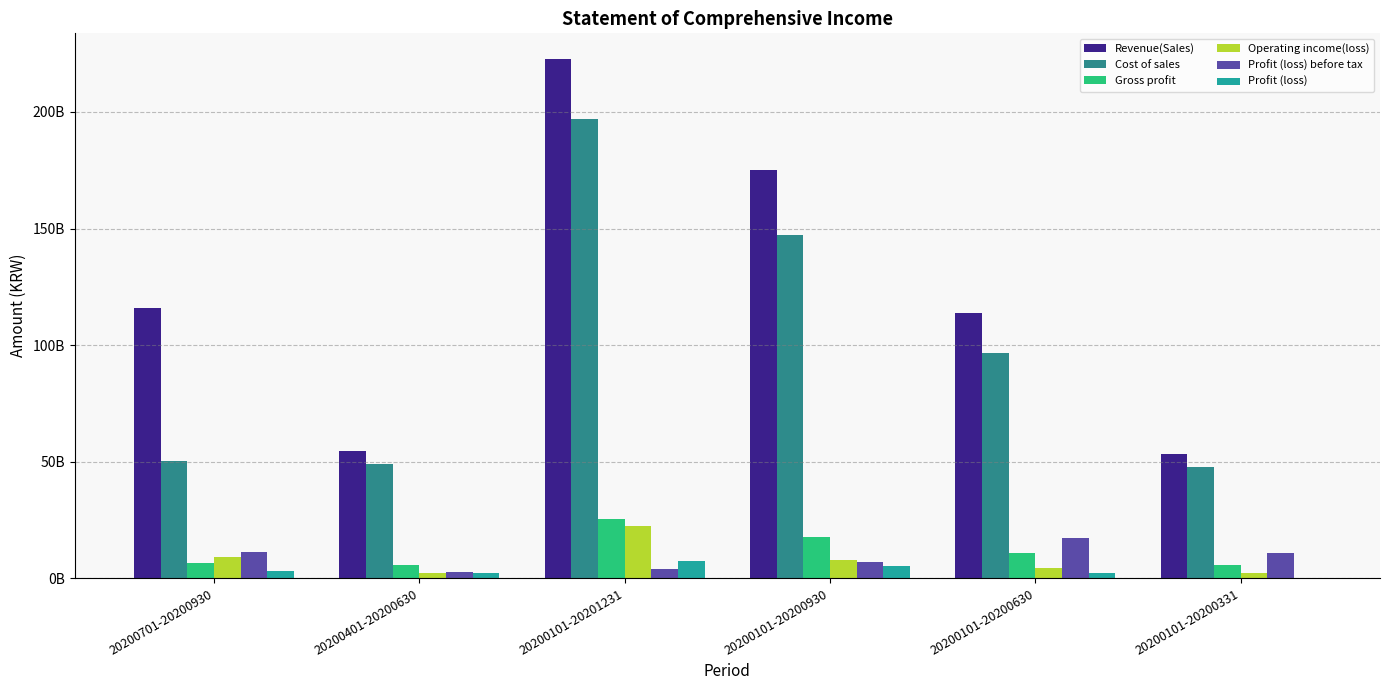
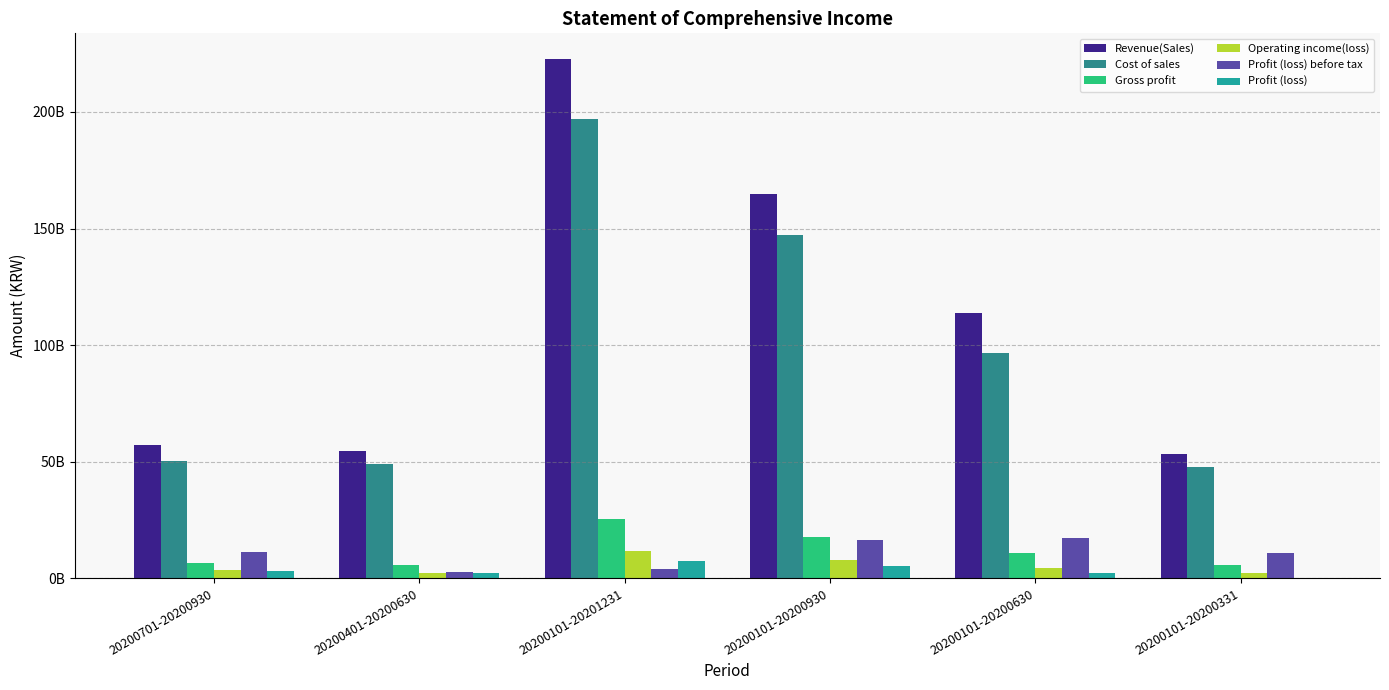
  {
    "Revenue(Sales)": {
-     "20200701-20200930": 116000000000,
+     "20200701-20200930": 57000000000,
      "20200401-20200630": 55000000000,
      "20200101-20201231": 223000000000,
-     "20200101-20200930": 175000000000,
+     "20200101-20200930": 165000000000,
      "20200101-20200630": 114000000000,
      "20200101-20200331": 53000000000
    },
    "Operating income(loss)": {
-     "20200701-20200930": 9000000000,
+     "20200701-20200930": 3000000000,
      "20200401-20200630": 2000000000,
-     "20200101-20201231": 22000000000,
+     "20200101-20201231": 12000000000,
      "20200101-20200930": 8000000000,
      "20200101-20200630": 4000000000,
      "20200101-20200331": 2000000000
    },
    "Profit (loss) before tax": {
      "20200701-20200930": 11000000000,
      "20200401-20200630": 3000000000,
      "20200101-20201231": 4000000000,
-     "20200101-20200930": 7000000000,
+     "20200101-20200930": 16000000000,
      "20200101-20200630": 17000000000,
      "20200101-20200331": 11000000000
    }
  }
